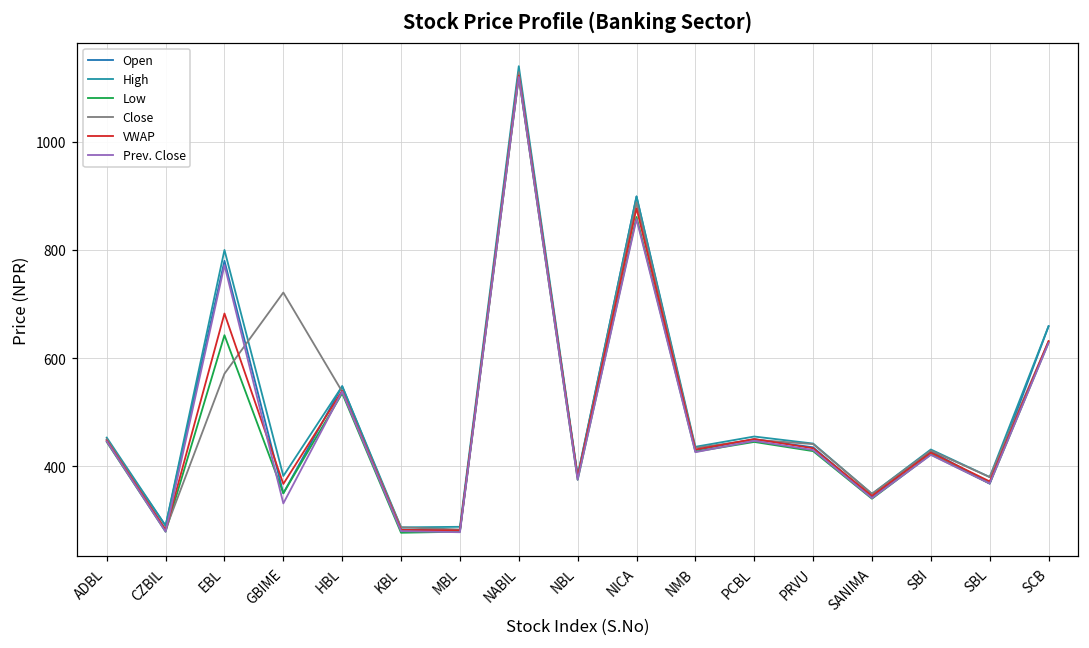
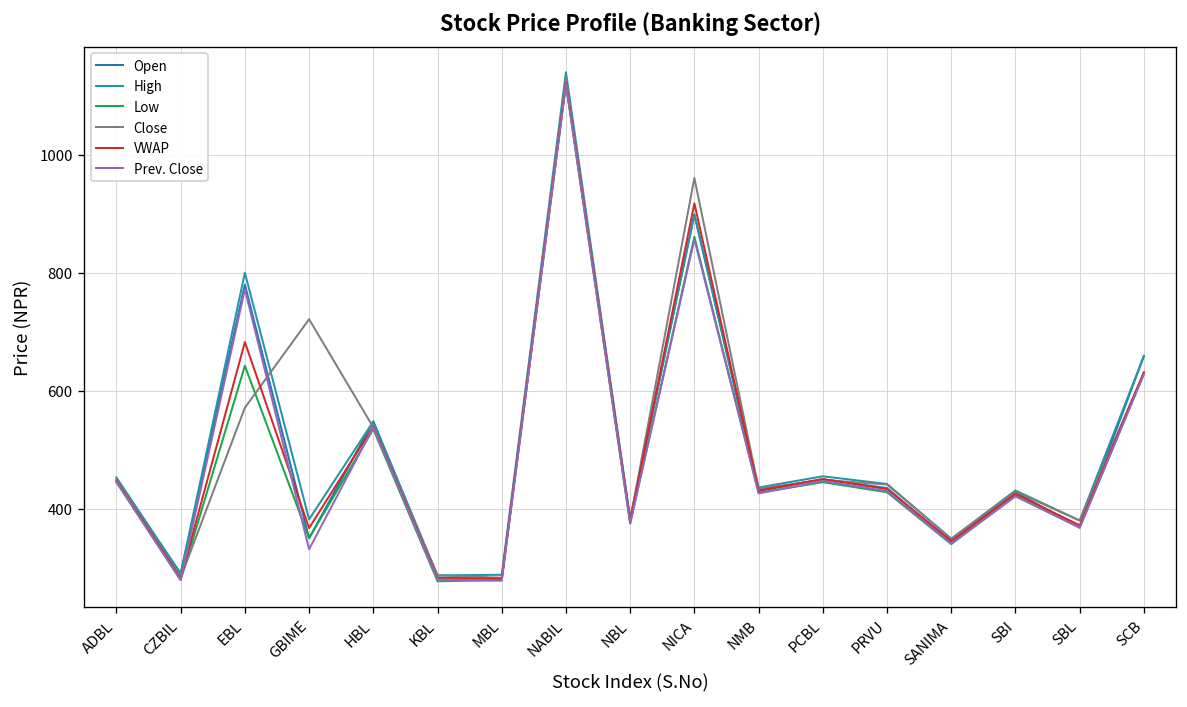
  {
    "Low": {
      "EBL": 640
    },
    "Close": {
      "EBL": 570,
      "GBIME": 720,
-     "NICA": 890
+     "NICA": 960
    },
    "VWAP": {
      "EBL": 680,
      "GBIME": 370,
-     "NICA": 880
+     "NICA": 920
    },
    "Prev. Close": {
      "EBL": 770,
      "GBIME": 330
    }
  }
